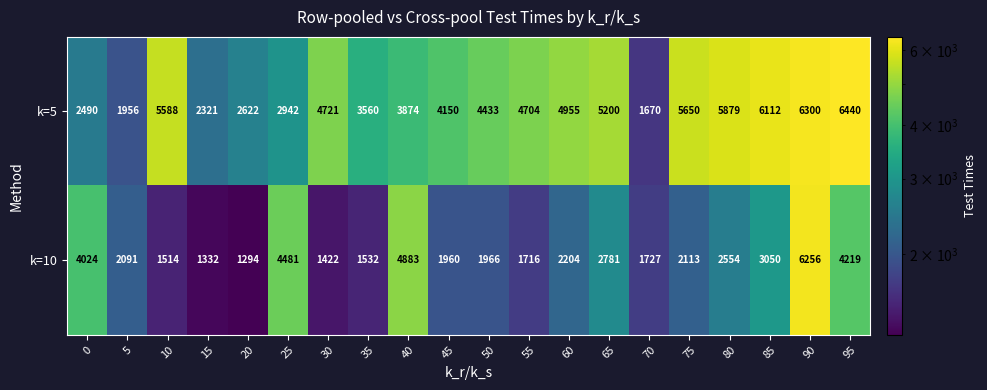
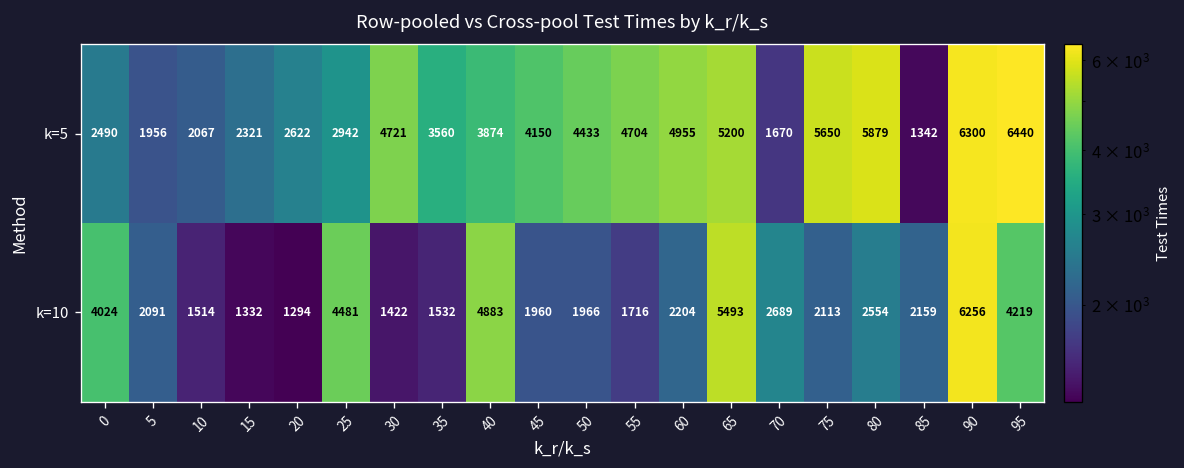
  {
    "k=5": {
      "0": 2490,
      "5": 1956,
-     "10": 5588,
+     "10": 2067,
      "15": 2321,
      "20": 2622,
      "25": 2942,
      "30": 4721,
      "35": 3560,
      "40": 3874,
      "45": 4150,
      "50": 4433,
      "55": 4704,
      "60": 4955,
      "65": 5200,
      "70": 1670,
      "75": 5650,
      "80": 5879,
-     "85": 6112,
+     "85": 1342,
      "90": 6300,
      "95": 6440
    },
    "k=10": {
      "0": 4024,
      "5": 2091,
      "10": 1514,
      "15": 1332,
      "20": 1294,
      "25": 4481,
      "30": 1422,
      "35": 1532,
      "40": 4883,
      "45": 1960,
      "50": 1966,
      "55": 1716,
      "60": 2204,
-     "65": 2781,
-     "70": 1727,
+     "65": 5493,
+     "70": 2689,
      "75": 2113,
      "80": 2554,
-     "85": 3050,
+     "85": 2159,
      "90": 6256,
      "95": 4219
    }
  }
